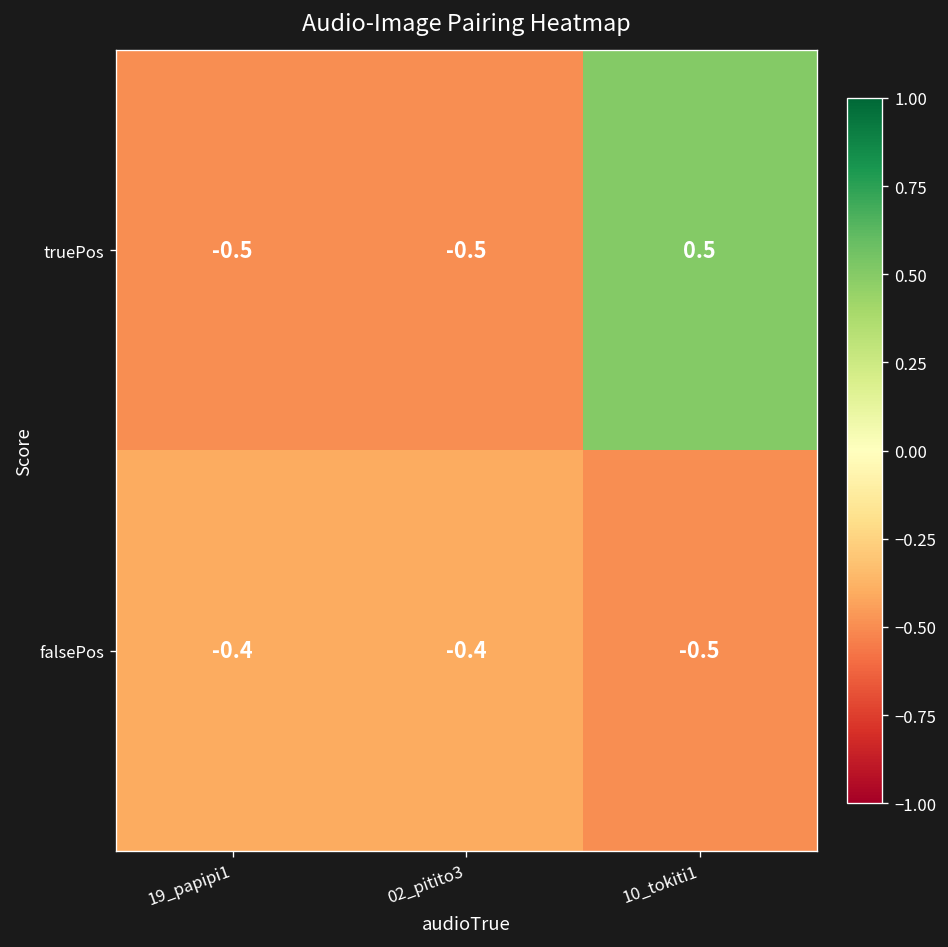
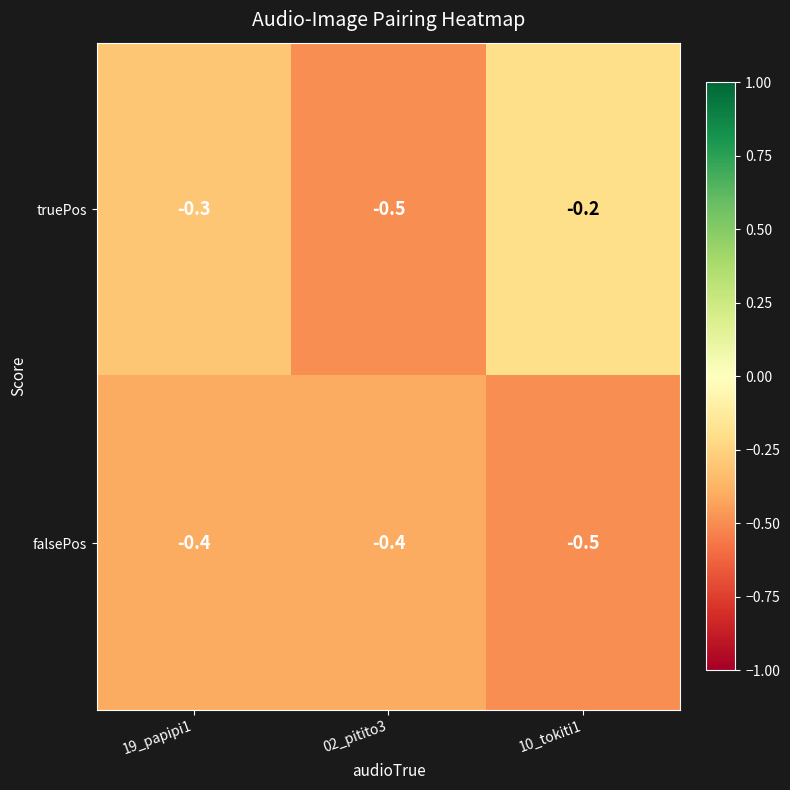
  {
    "truePos": {
-     "19_papipi1": -0.5,
+     "19_papipi1": -0.3,
      "02_pitito3": -0.5,
-     "10_tokiti1": 0.5
+     "10_tokiti1": -0.2
    },
    "falsePos": {
      "19_papipi1": -0.4,
      "02_pitito3": -0.4,
      "10_tokiti1": -0.5
    }
  }
